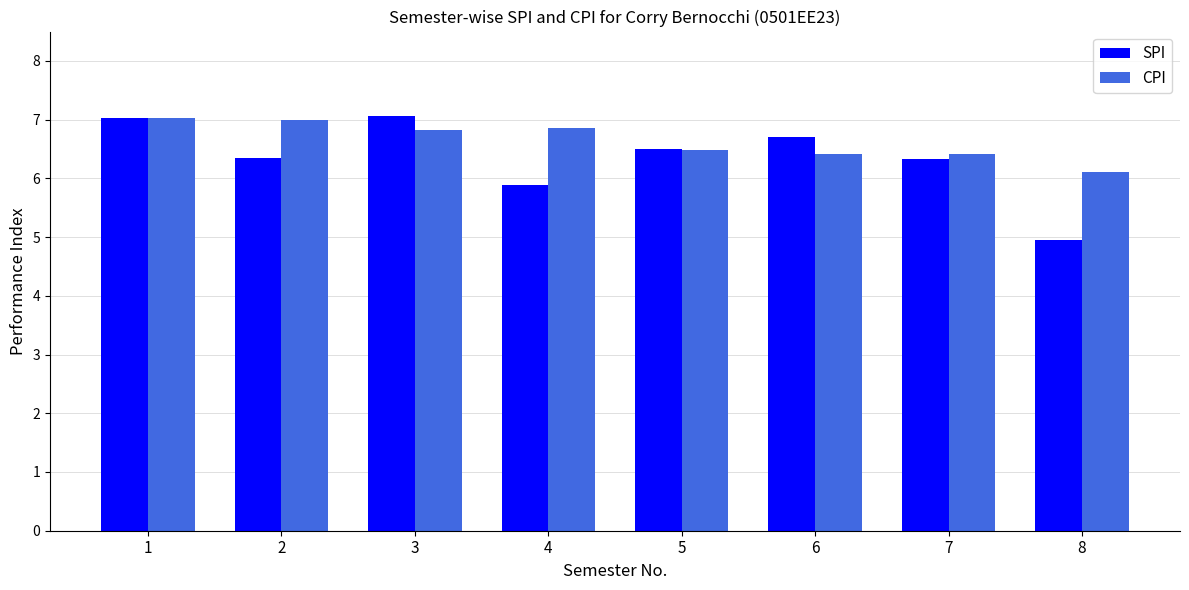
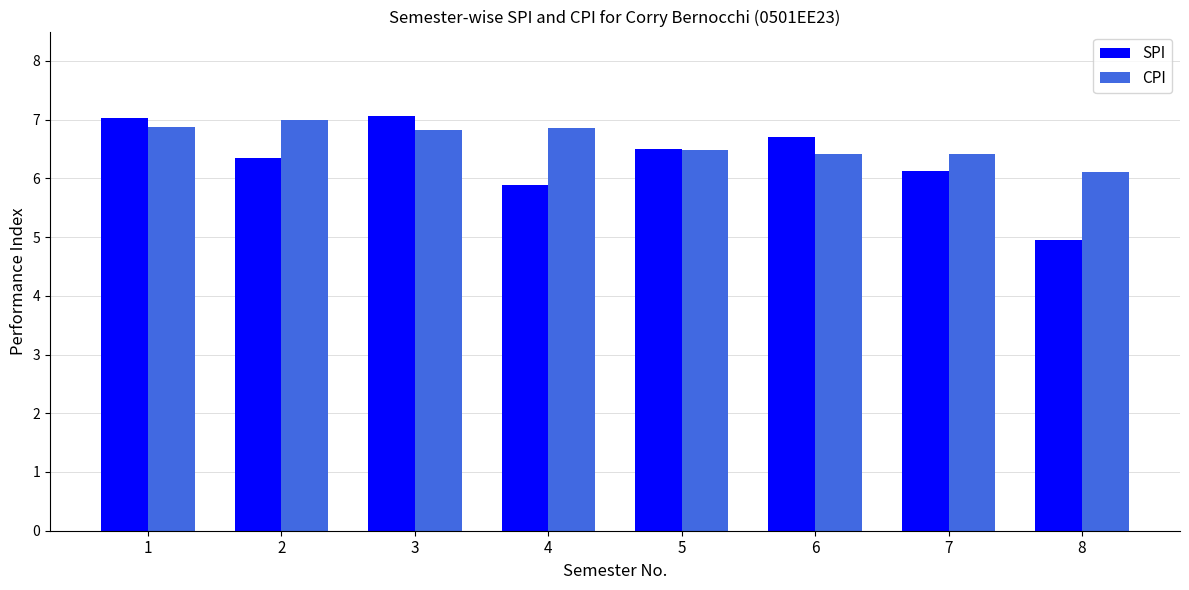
  {
    "SPI": {
      "1": 7.0,
      "2": 6.3,
      "3": 7.1,
      "4": 5.9,
      "5": 6.5,
      "6": 6.7,
-     "7": 6.3,
+     "7": 6.1,
      "8": 5.0
    },
    "CPI": {
-     "1": 7.0,
+     "1": 6.9,
      "2": 7.0,
      "3": 6.8,
      "4": 6.9,
      "5": 6.5,
      "6": 6.4,
      "7": 6.4,
      "8": 6.1
    }
  }
